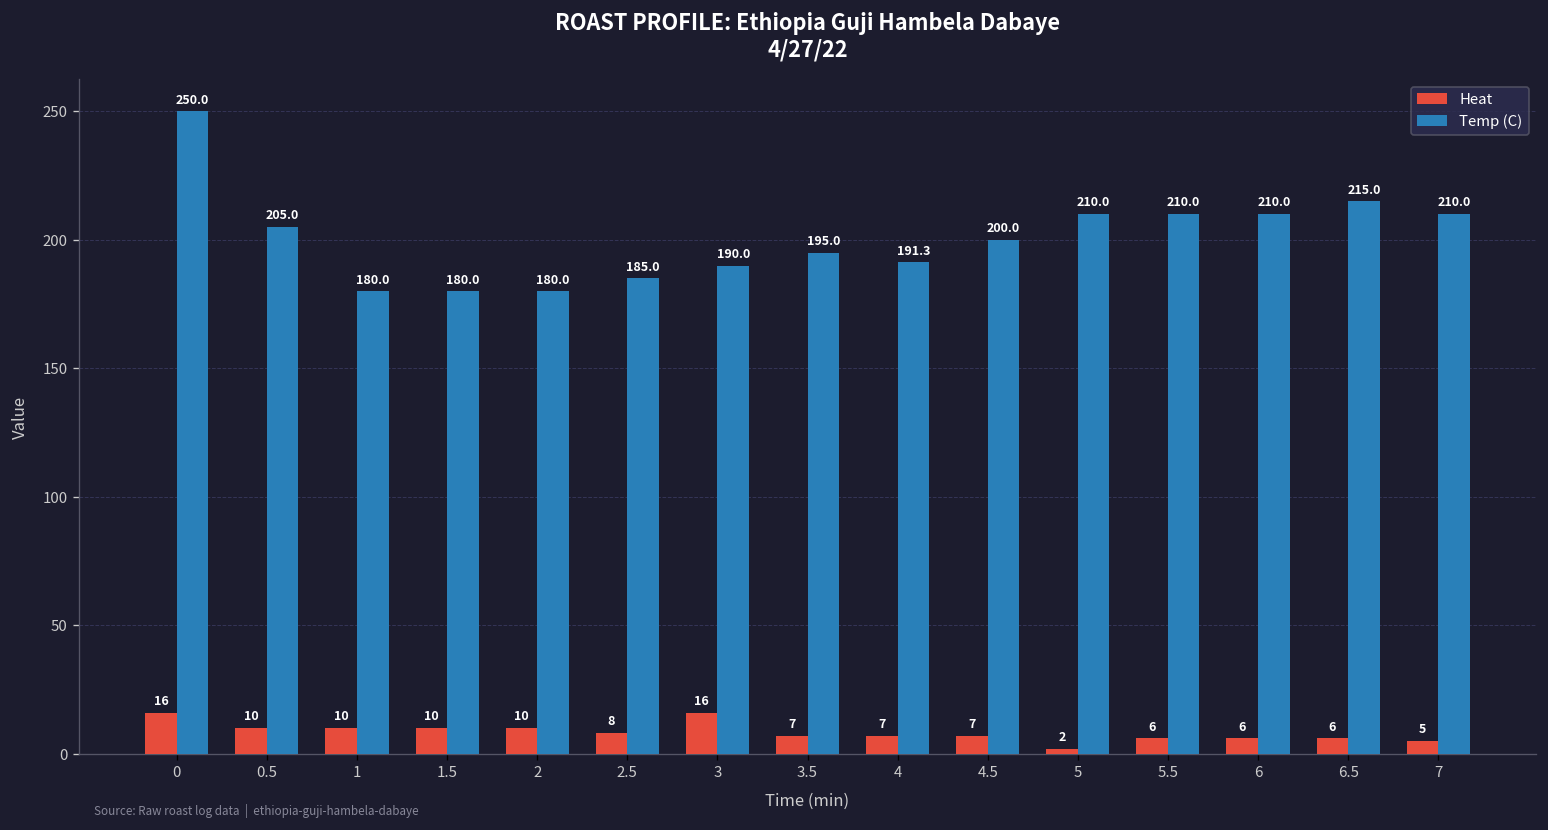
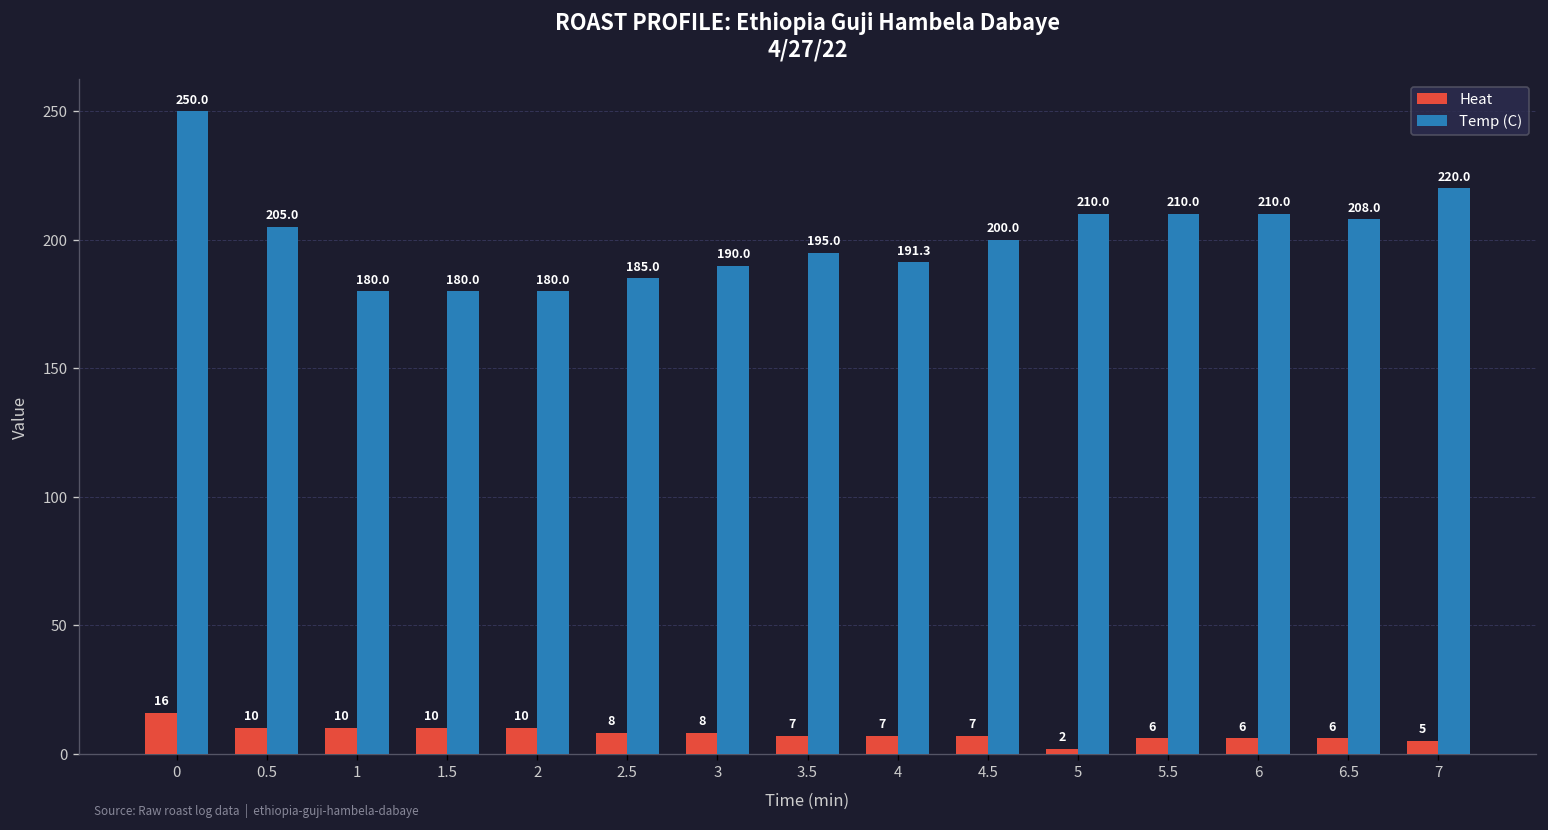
  {
    "Heat": {
      "0": 16,
      "0.5": 10,
      "1": 10,
      "1.5": 10,
      "2": 10,
      "2.5": 8,
-     "3": 16,
+     "3": 8,
      "3.5": 7,
      "4": 7,
      "4.5": 7,
      "5": 2,
      "5.5": 6,
      "6": 6,
      "6.5": 6,
      "7": 5
    },
    "Temp (C)": {
      "0": 250.0,
      "0.5": 205.0,
      "1": 180.0,
      "1.5": 180.0,
      "2": 180.0,
      "2.5": 185.0,
      "3": 190.0,
      "3.5": 195.0,
      "4": 191.3,
      "4.5": 200.0,
      "5": 210.0,
      "5.5": 210.0,
      "6": 210.0,
-     "6.5": 215.0,
-     "7": 210.0
+     "6.5": 208.0,
+     "7": 220.0
    }
  }
